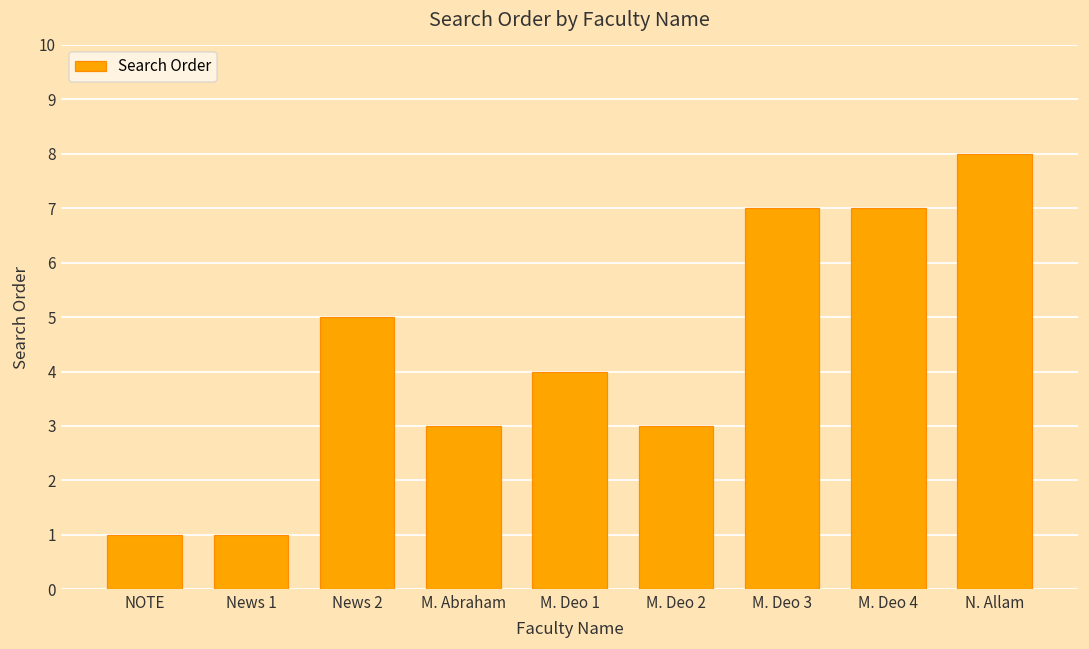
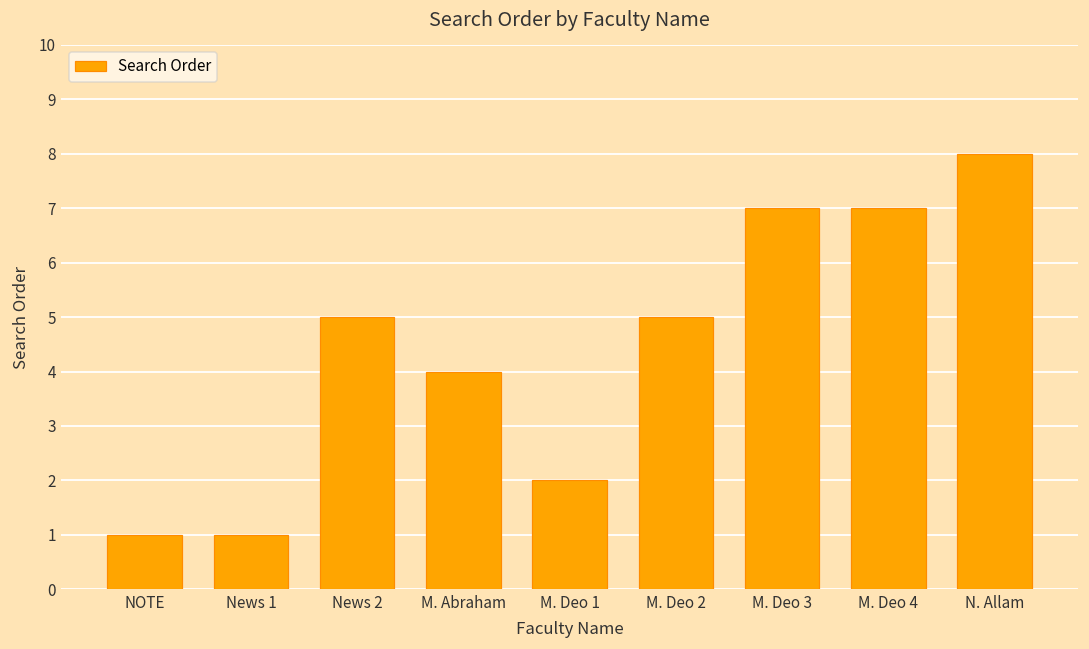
  {
    "NOTE": 1,
    "News 1": 1,
    "News 2": 5,
-   "M. Abraham": 3,
-   "M. Deo 1": 4,
-   "M. Deo 2": 3,
+   "M. Abraham": 4,
+   "M. Deo 1": 2,
+   "M. Deo 2": 5,
    "M. Deo 3": 7,
    "M. Deo 4": 7,
    "N. Allam": 8
  }
